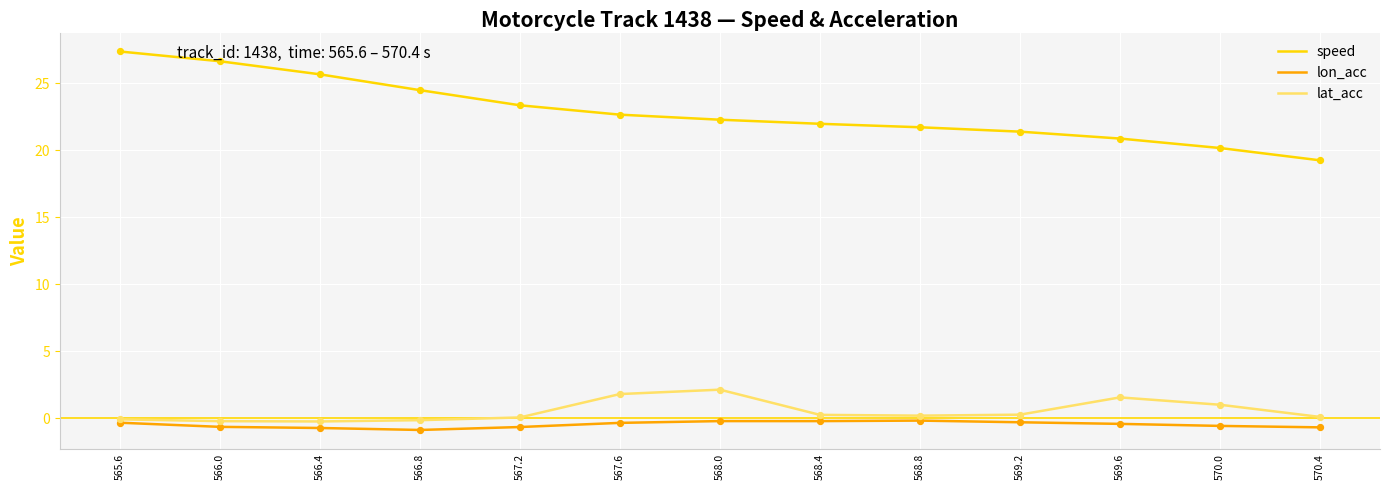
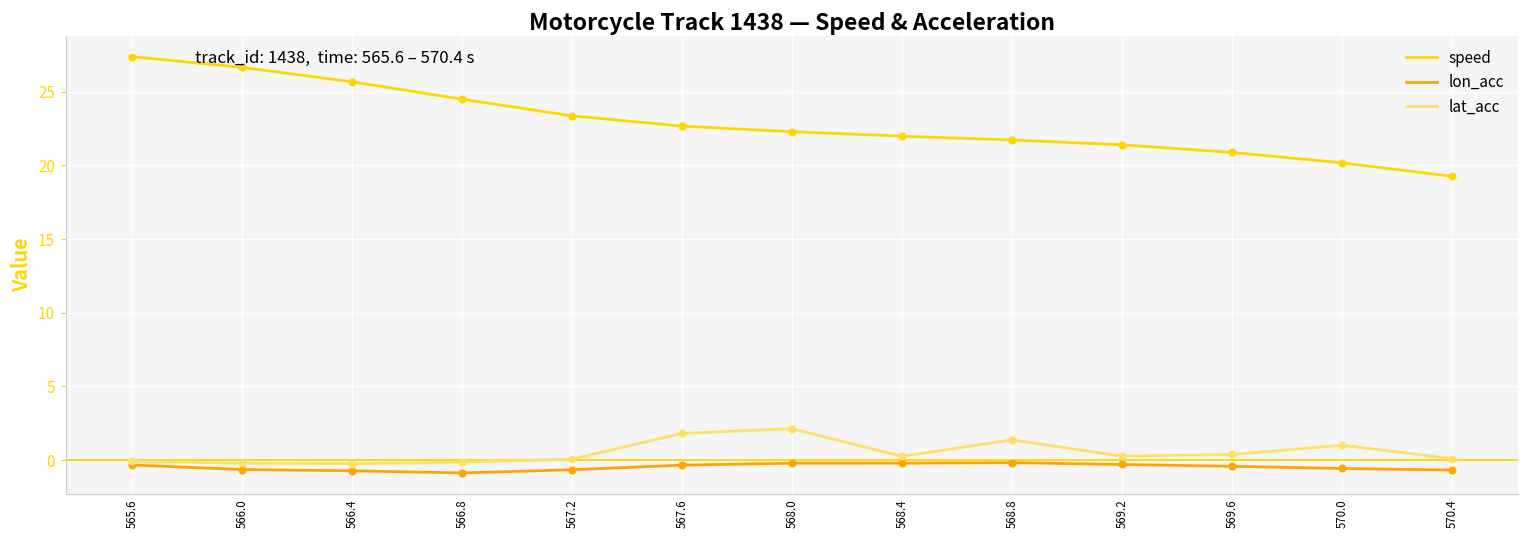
  {
    "lat_acc": {
      "565.6": -0.1,
      "566.0": -0.2,
      "566.4": -0.2,
      "566.8": -0.1,
      "567.2": 0.1,
      "567.6": 1.8,
      "568.0": 2.1,
      "568.4": 0.3,
-     "568.8": 0.2,
+     "568.8": 1.4,
      "569.2": 0.3,
-     "569.6": 1.6,
+     "569.6": 0.4,
      "570.0": 1.0,
      "570.4": 0.1
    }
  }
